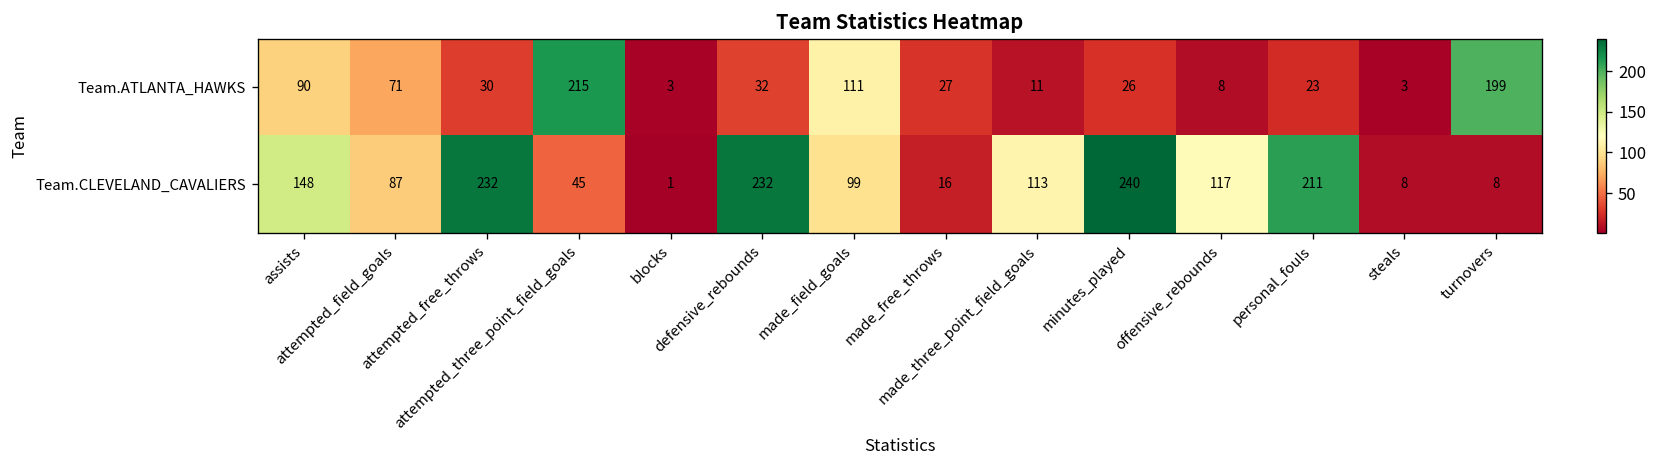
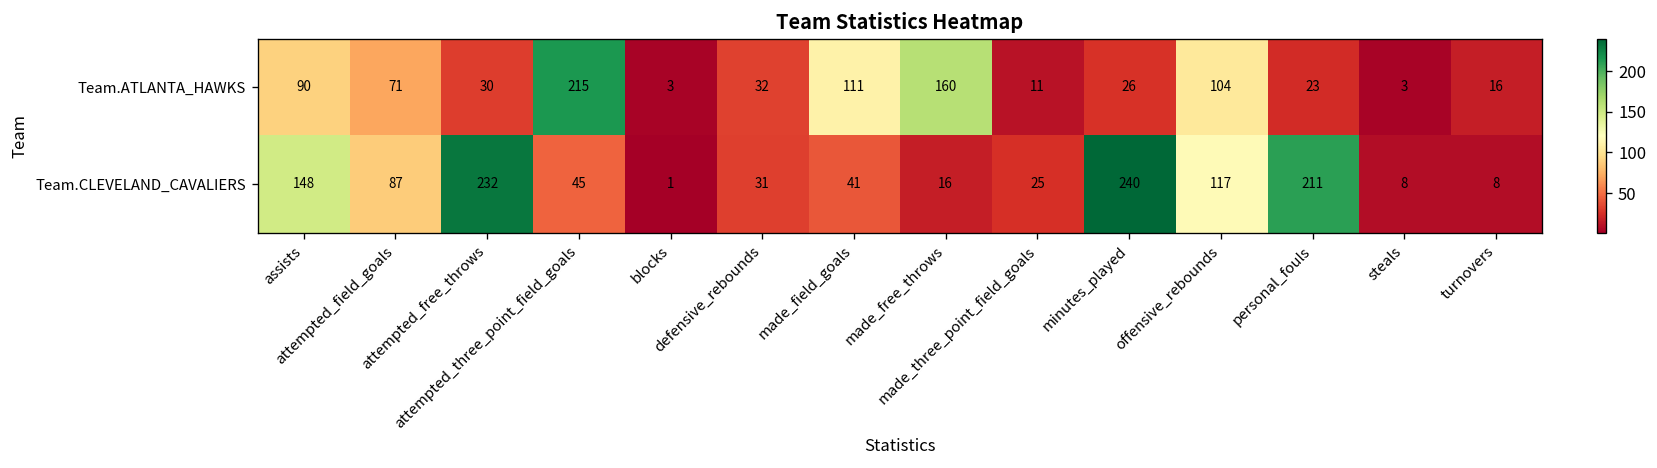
  {
    "Team.ATLANTA_HAWKS": {
      "assists": 90,
      "attempted_field_goals": 71,
      "attempted_free_throws": 30,
      "attempted_three_point_field_goals": 215,
      "blocks": 3,
      "defensive_rebounds": 32,
      "made_field_goals": 111,
-     "made_free_throws": 27,
+     "made_free_throws": 160,
      "made_three_point_field_goals": 11,
      "minutes_played": 26,
-     "offensive_rebounds": 8,
+     "offensive_rebounds": 104,
      "personal_fouls": 23,
      "steals": 3,
-     "turnovers": 199
+     "turnovers": 16
    },
    "Team.CLEVELAND_CAVALIERS": {
      "assists": 148,
      "attempted_field_goals": 87,
      "attempted_free_throws": 232,
      "attempted_three_point_field_goals": 45,
      "blocks": 1,
-     "defensive_rebounds": 232,
-     "made_field_goals": 99,
+     "defensive_rebounds": 31,
+     "made_field_goals": 41,
      "made_free_throws": 16,
-     "made_three_point_field_goals": 113,
+     "made_three_point_field_goals": 25,
      "minutes_played": 240,
      "offensive_rebounds": 117,
      "personal_fouls": 211,
      "steals": 8,
      "turnovers": 8
    }
  }
